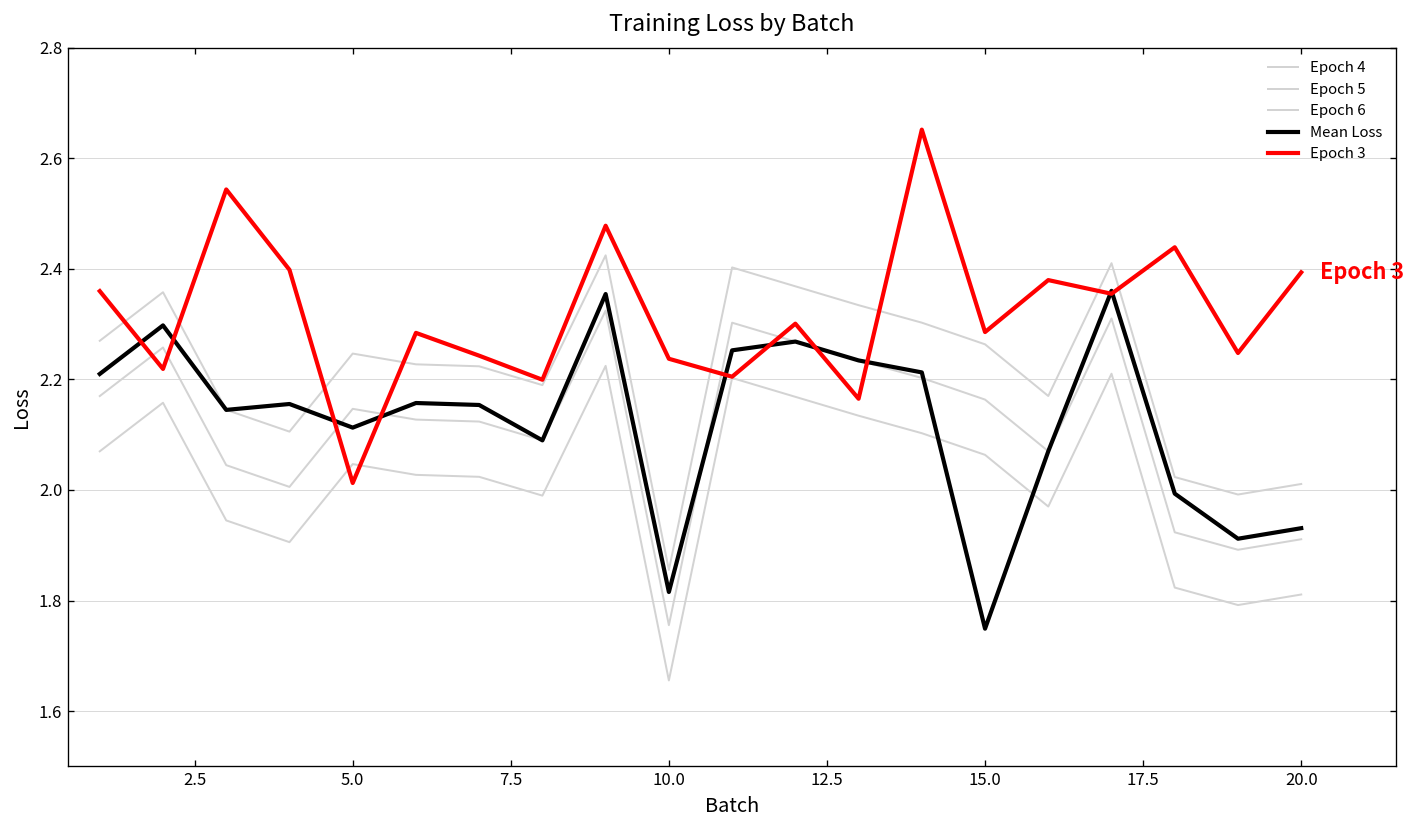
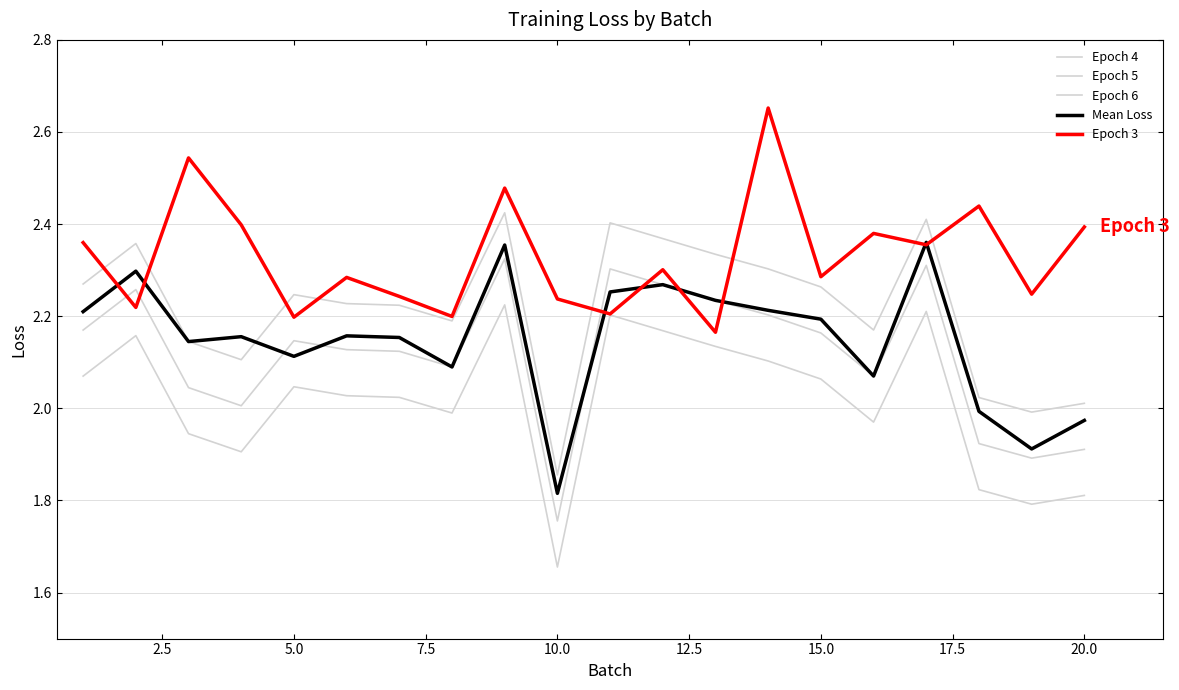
  {
    "Mean Loss": {
      "5.0": 2.11,
      "10.0": 1.82,
-     "15.0": 1.75,
-     "20.0": 1.93
+     "15.0": 2.19,
+     "20.0": 1.97
    },
    "Epoch 3": {
-     "5.0": 2.01,
+     "5.0": 2.20,
      "10.0": 2.24,
      "15.0": 2.29
    }
  }
